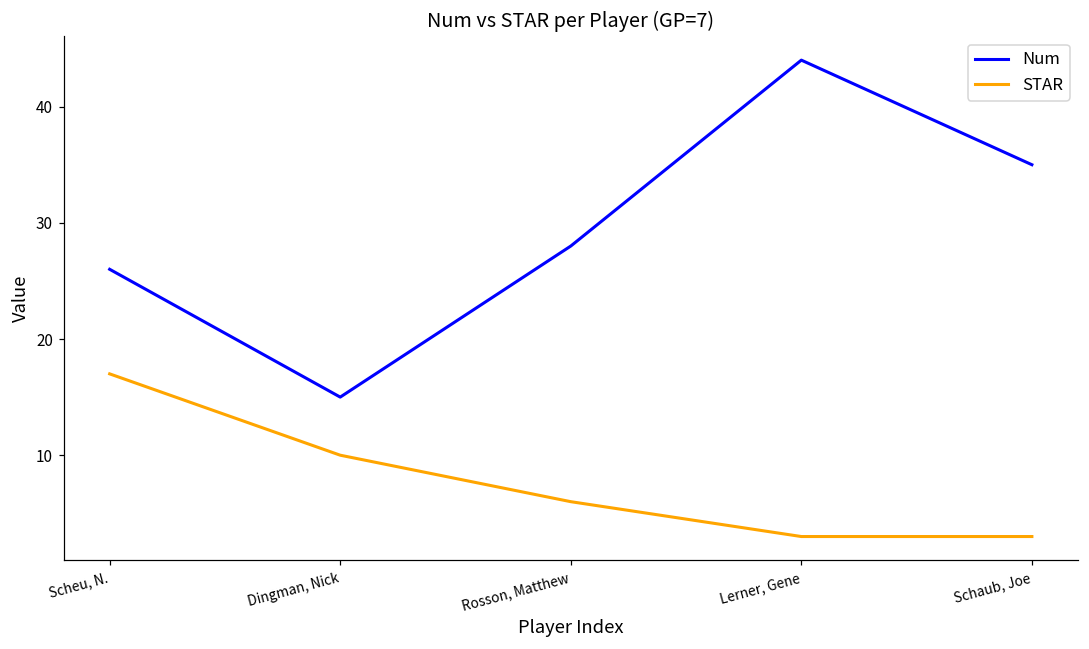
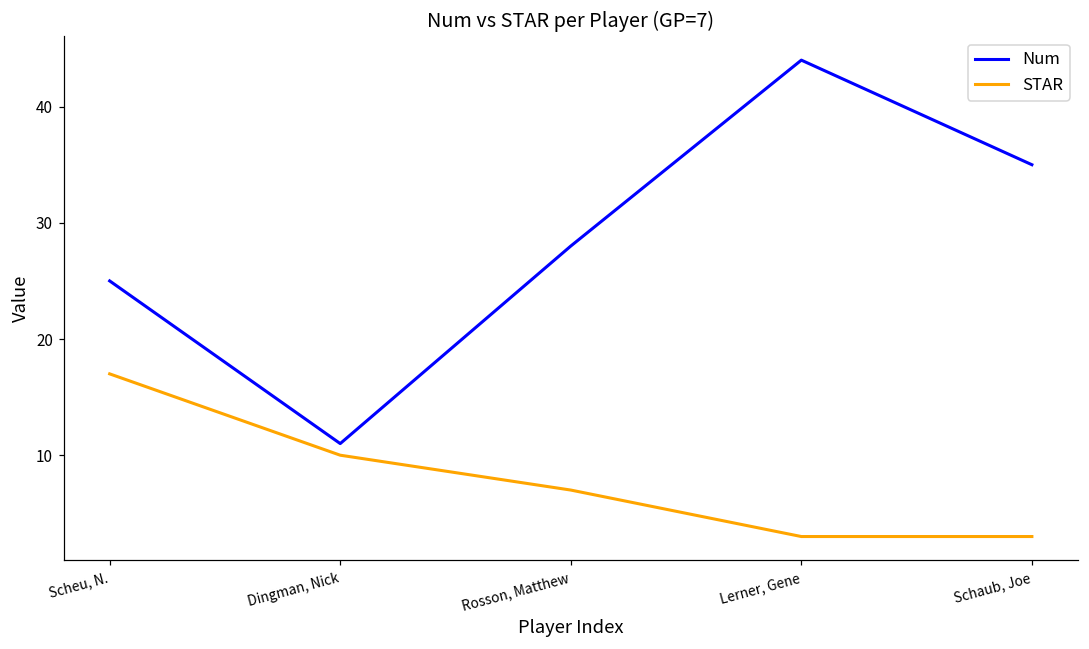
  {
    "Num": {
-     "Scheu, N.": 26,
-     "Dingman, Nick": 15,
+     "Scheu, N.": 25,
+     "Dingman, Nick": 11,
      "Rosson, Matthew": 28,
      "Lerner, Gene": 44,
      "Schaub, Joe": 35
    },
    "STAR": {
      "Scheu, N.": 17,
      "Dingman, Nick": 10,
-     "Rosson, Matthew": 6,
+     "Rosson, Matthew": 7,
      "Lerner, Gene": 3,
      "Schaub, Joe": 3
    }
  }
